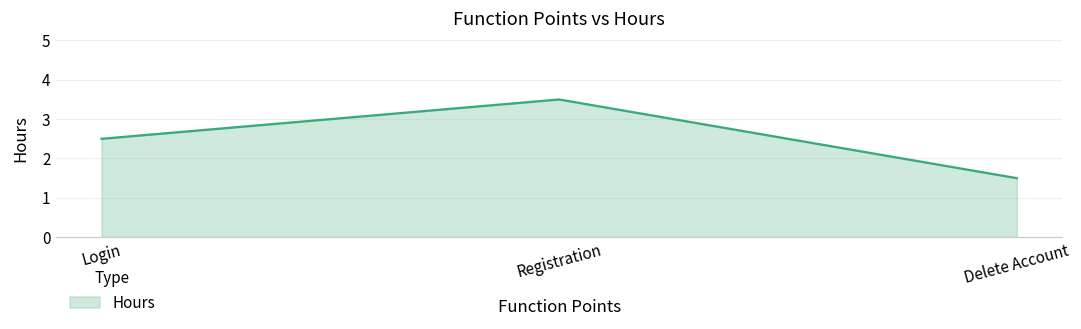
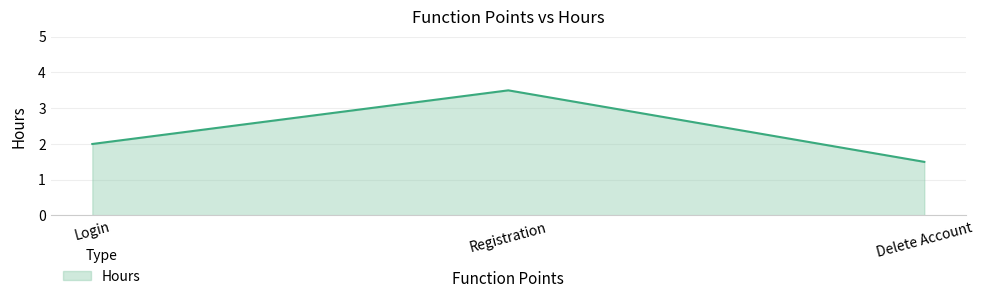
  {
-   "Login": 2.5,
+   "Login": 2.0,
    "Registration": 3.5,
    "Delete Account": 1.5
  }
